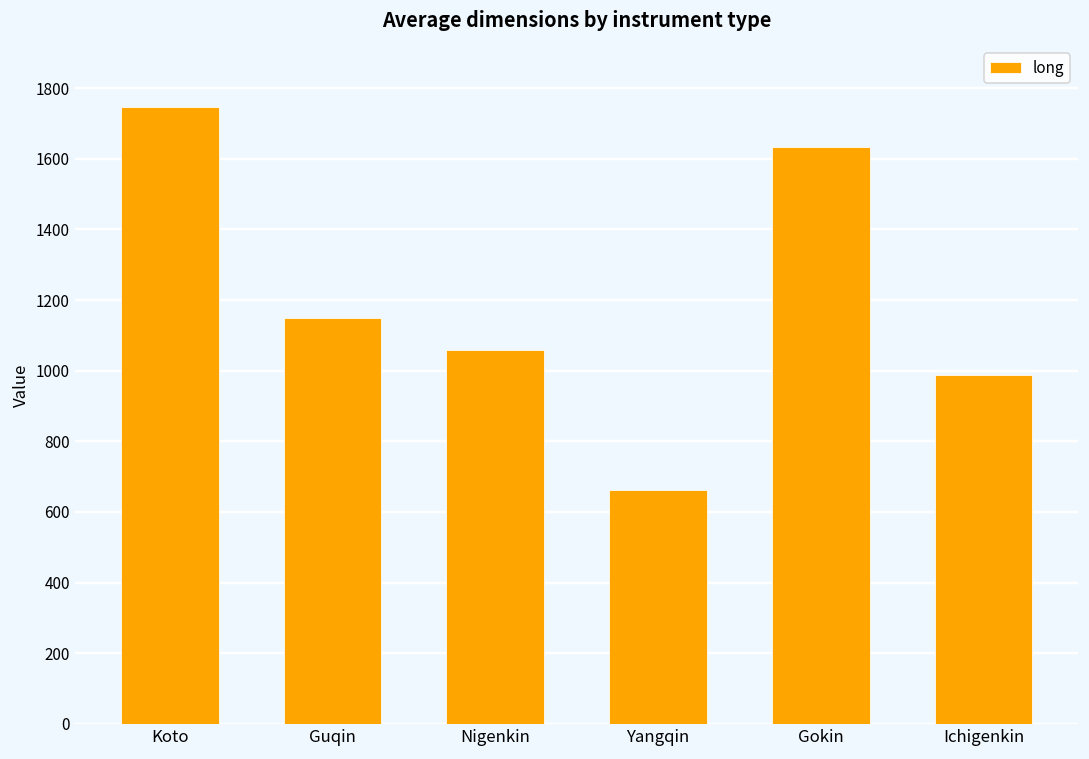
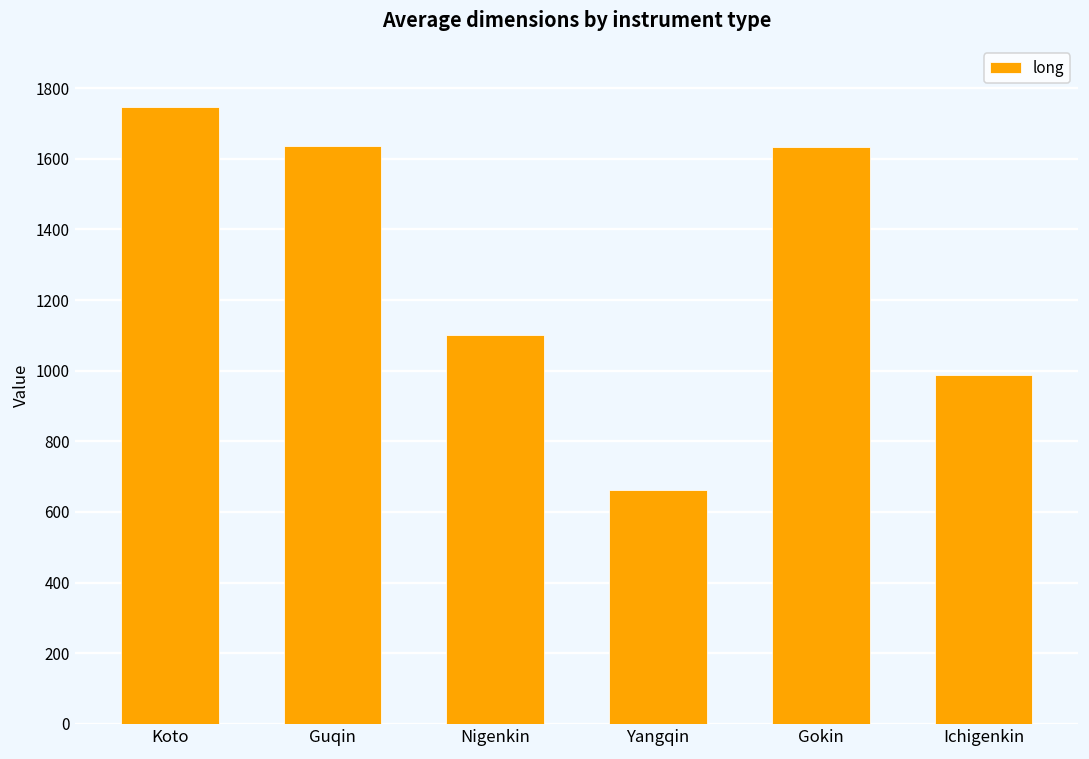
  {
    "Koto": 1750,
-   "Guqin": 1150,
-   "Nigenkin": 1060,
+   "Guqin": 1640,
+   "Nigenkin": 1100,
    "Yangqin": 660,
    "Gokin": 1630,
    "Ichigenkin": 990
  }
